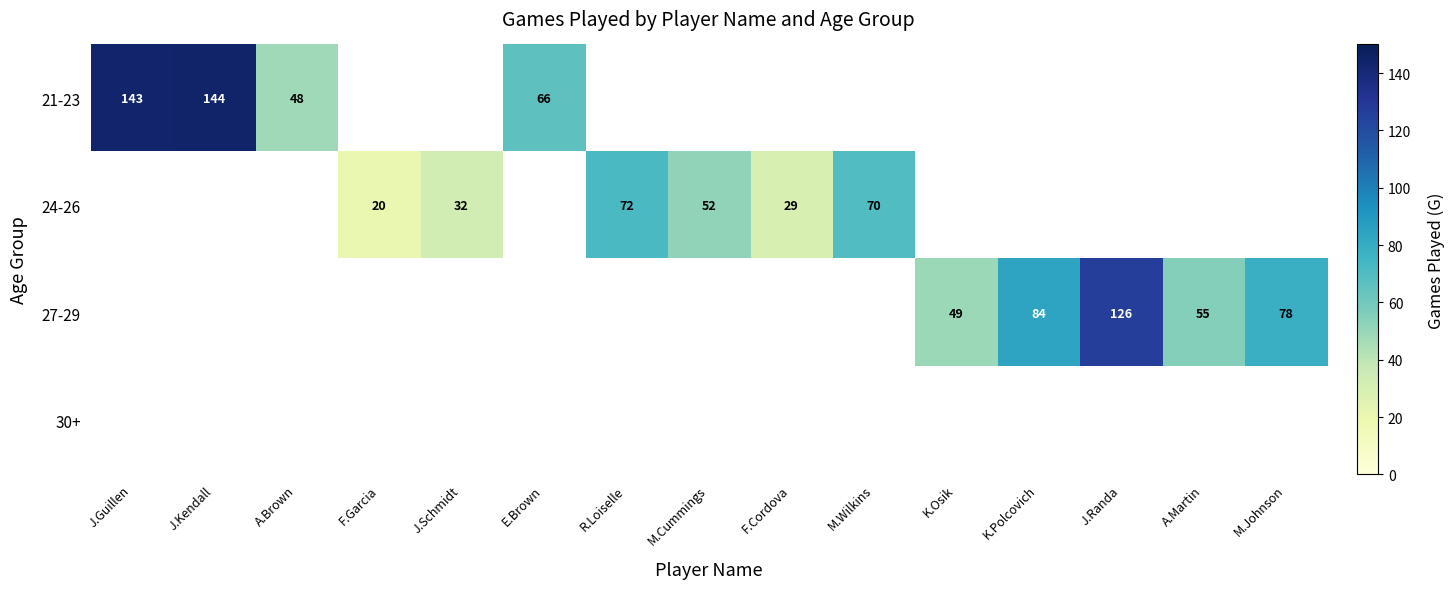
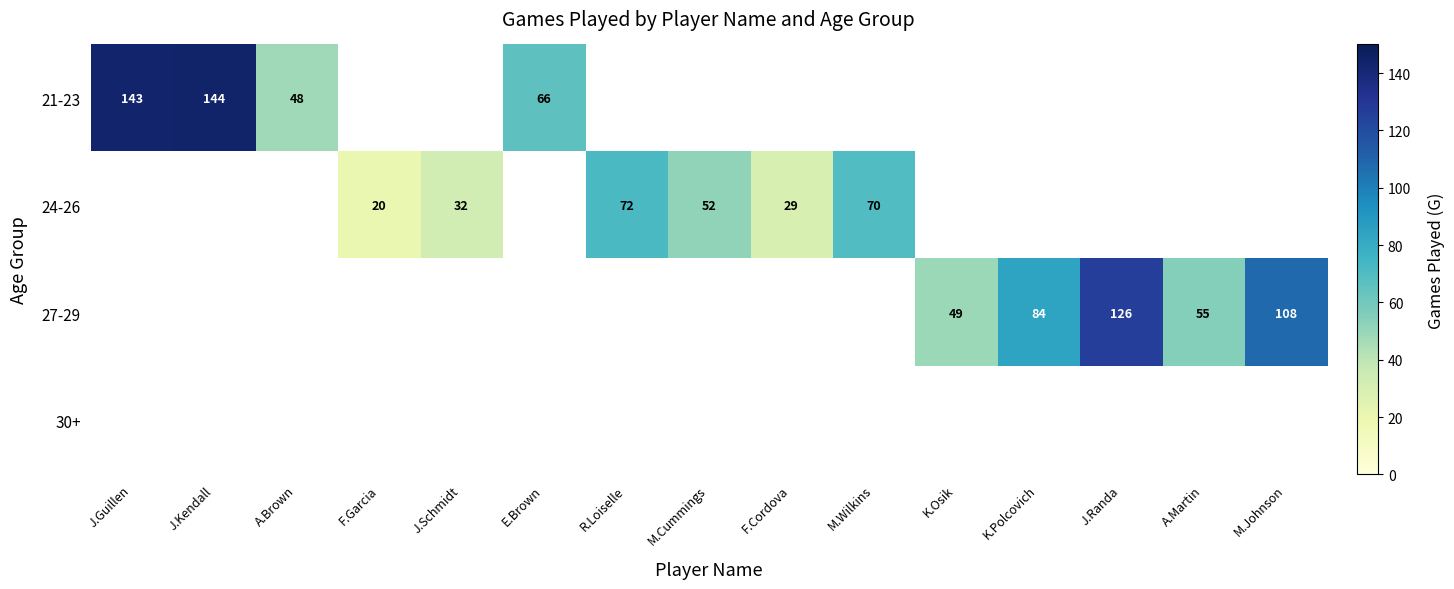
  {
    "21-23": {
      "J.Guillen": 143,
      "J.Kendall": 144,
      "A.Brown": 48,
      "E.Brown": 66
    },
    "24-26": {
      "F.Garcia": 20,
      "J.Schmidt": 32,
      "R.Loiselle": 72,
      "M.Cummings": 52,
      "F.Cordova": 29,
      "M.Wilkins": 70
    },
    "27-29": {
      "K.Osik": 49,
      "K.Polcovich": 84,
      "J.Randa": 126,
      "A.Martin": 55,
-     "M.Johnson": 78
+     "M.Johnson": 108
    }
  }
